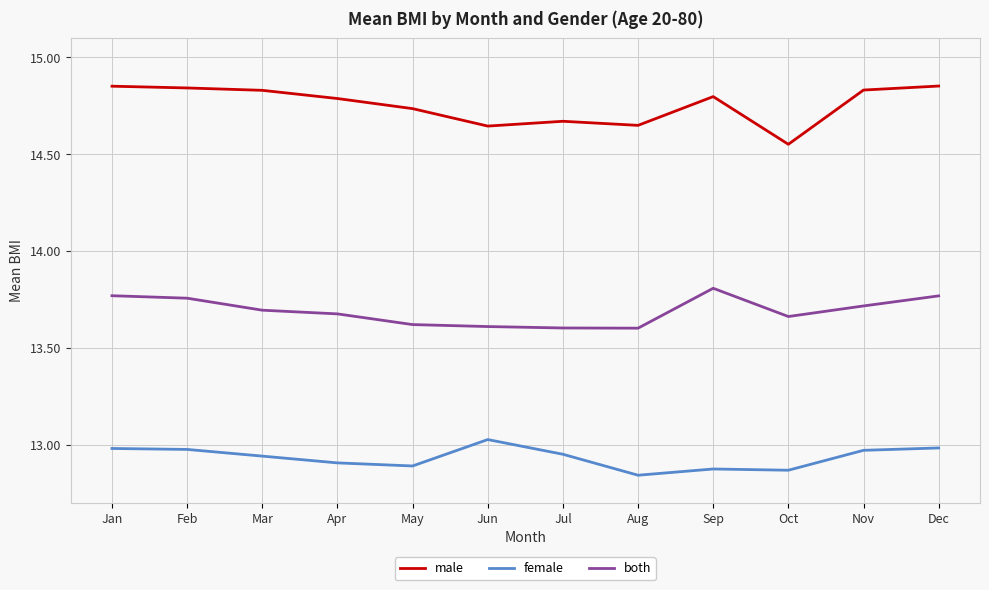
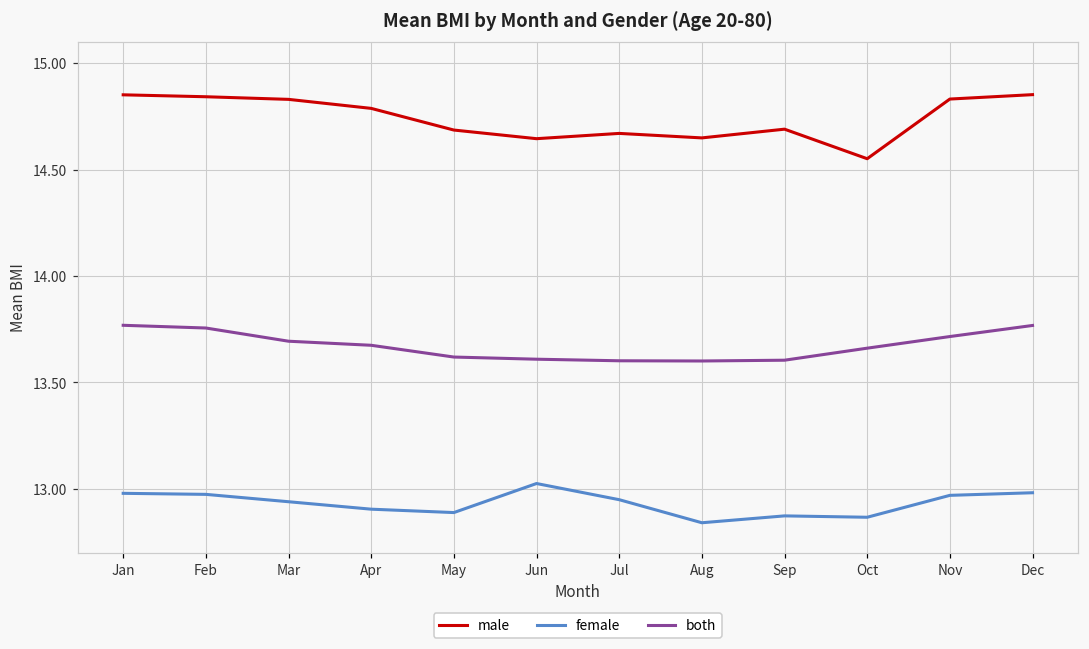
  {
    "male": {
      "Jan": 14.85,
      "Feb": 14.84,
      "Mar": 14.83,
      "Apr": 14.79,
-     "May": 14.73,
+     "May": 14.69,
      "Jun": 14.64,
      "Jul": 14.67,
      "Aug": 14.65,
-     "Sep": 14.80,
+     "Sep": 14.69,
      "Oct": 14.55,
      "Nov": 14.83,
      "Dec": 14.85
    },
    "female": {
      "Jan": 12.98,
      "Feb": 12.97,
      "Mar": 12.94,
      "Apr": 12.91,
      "May": 12.89,
      "Jun": 13.03,
      "Jul": 12.95,
      "Aug": 12.84,
      "Sep": 12.87,
      "Oct": 12.87,
      "Nov": 12.97,
      "Dec": 12.98
    },
    "both": {
      "Jan": 13.77,
      "Feb": 13.76,
      "Mar": 13.69,
      "Apr": 13.67,
      "May": 13.62,
      "Jun": 13.61,
      "Jul": 13.60,
      "Aug": 13.60,
-     "Sep": 13.81,
+     "Sep": 13.60,
      "Oct": 13.66,
      "Nov": 13.72,
      "Dec": 13.77
    }
  }
